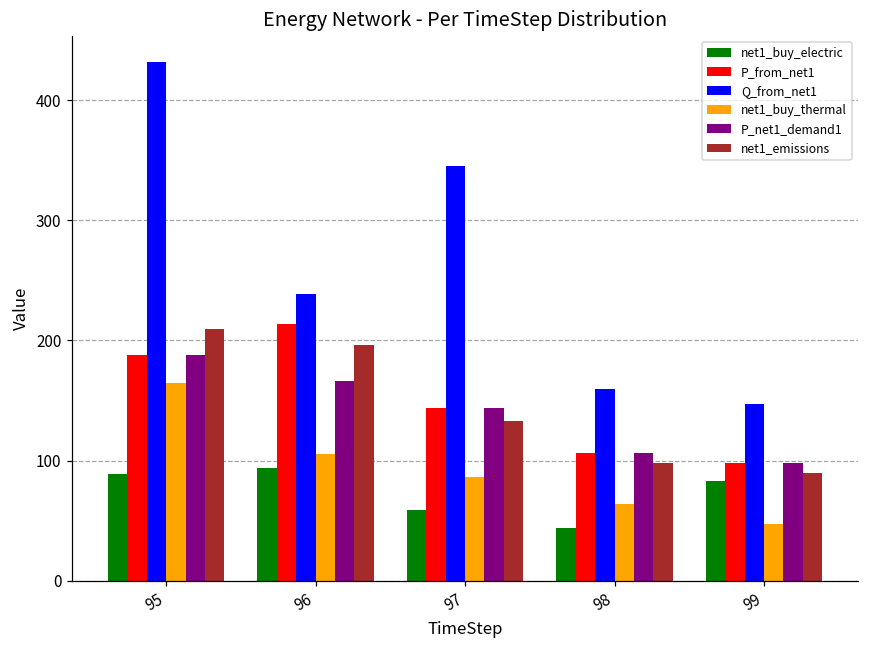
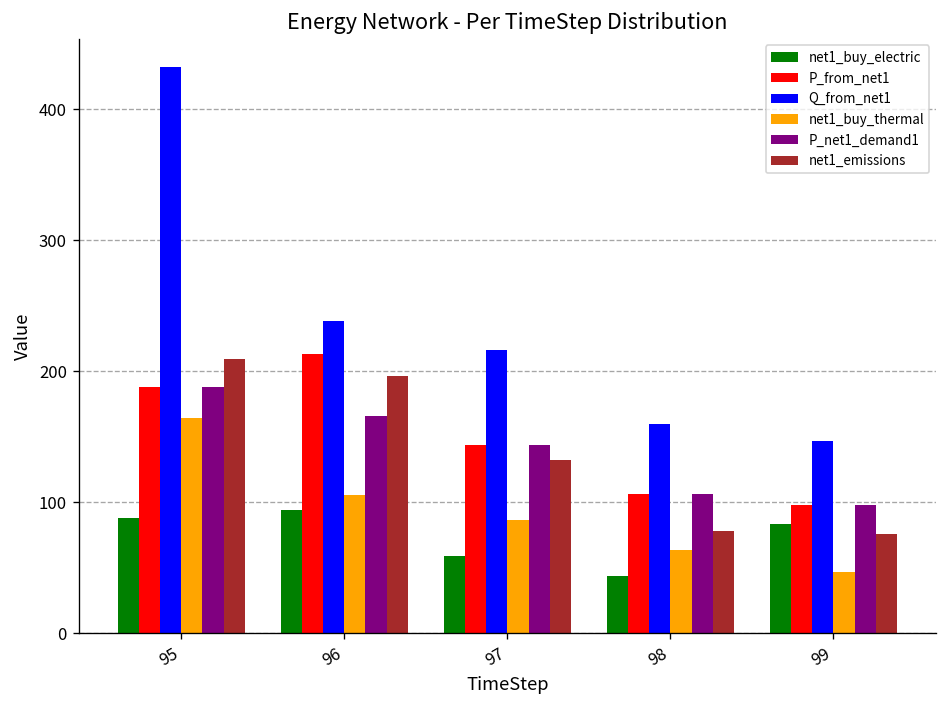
  {
    "net1_buy_electric": {
      "95": 88,
      "96": 94,
      "97": 59,
      "98": 44,
      "99": 83
    },
    "P_from_net1": {
      "95": 188,
      "96": 213,
      "97": 144,
      "98": 107,
      "99": 98
    },
    "Q_from_net1": {
      "95": 432,
      "96": 239,
-     "97": 345,
+     "97": 216,
      "98": 160,
      "99": 147
    },
    "net1_buy_thermal": {
      "95": 164,
      "96": 106,
      "97": 86,
      "98": 64,
      "99": 47
    },
    "P_net1_demand1": {
      "95": 188,
      "96": 166,
      "97": 144,
      "98": 107,
      "99": 98
    },
    "net1_emissions": {
      "95": 209,
      "96": 196,
      "97": 133,
-     "98": 98,
-     "99": 90
+     "98": 78,
+     "99": 76
    }
  }
